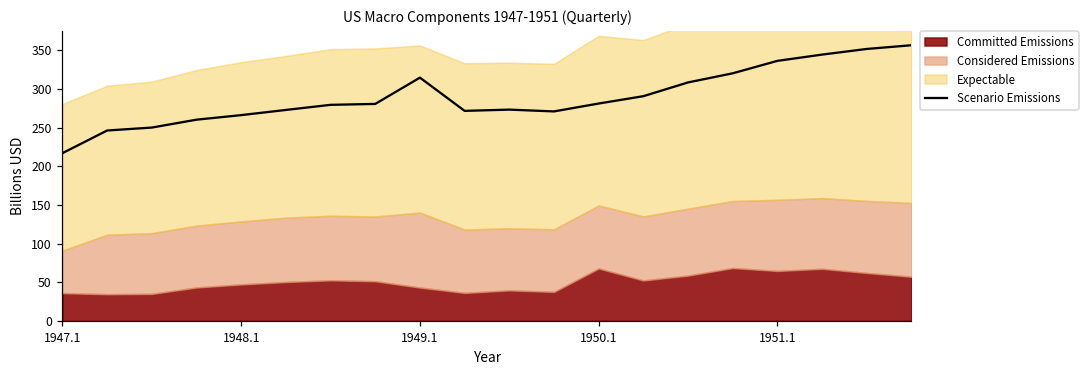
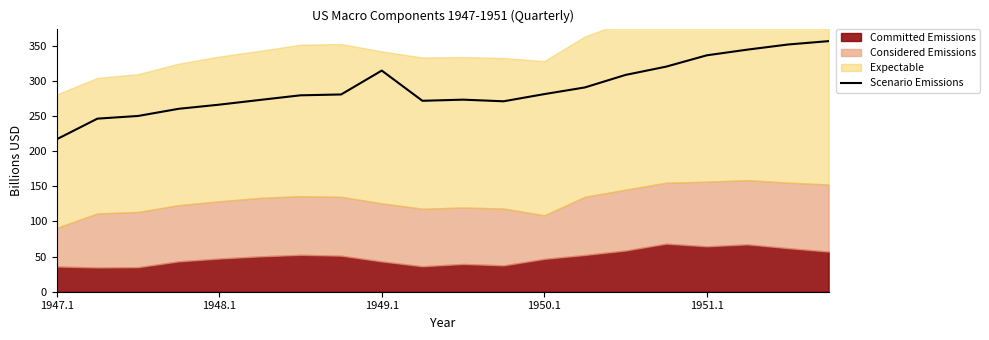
  {
    "Scenario Emissions": {
      "1947.1": 220,
      "1948.1": 270,
      "1949.1": 310,
      "1950.1": 280,
      "1951.1": 340
    },
    "Committed Emissions": {
      "1947.1": 40,
      "1948.1": 50,
      "1949.1": 40,
-     "1950.1": 70,
+     "1950.1": 50,
      "1951.1": 60
    },
    "Considered Emissions": {
      "1947.1": 60,
      "1948.1": 80,
-     "1949.1": 100,
-     "1950.1": 80,
+     "1949.1": 80,
+     "1950.1": 60,
      "1951.1": 90
    },
    "Expectable": {
      "1947.1": 190,
      "1948.1": 210,
      "1949.1": 220,
      "1950.1": 220
    }
  }
